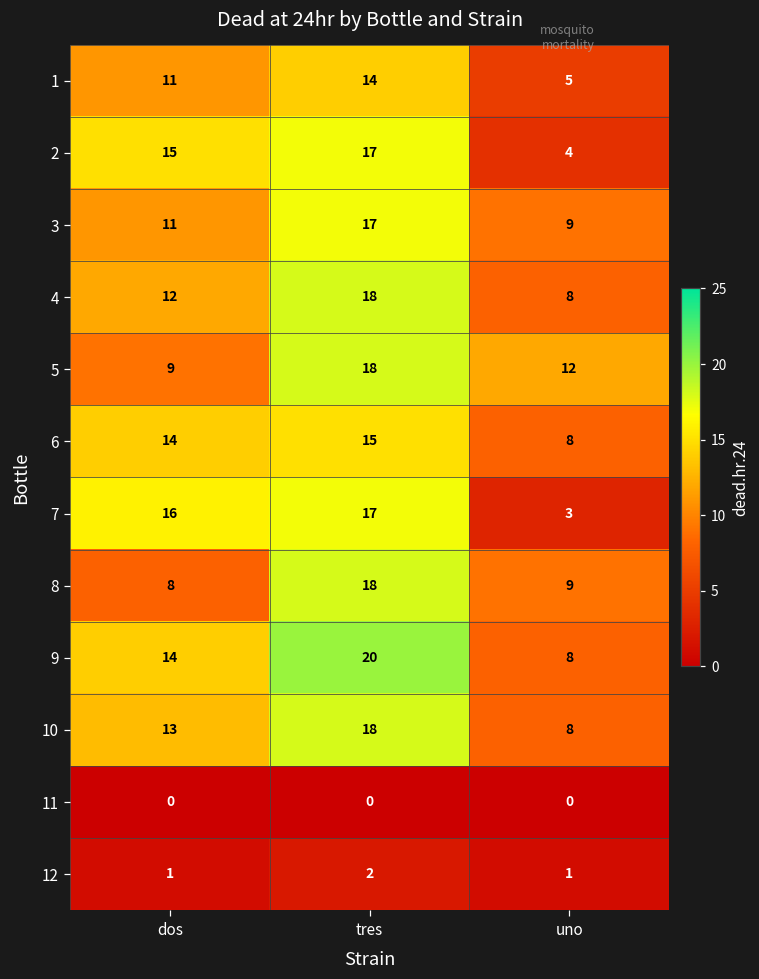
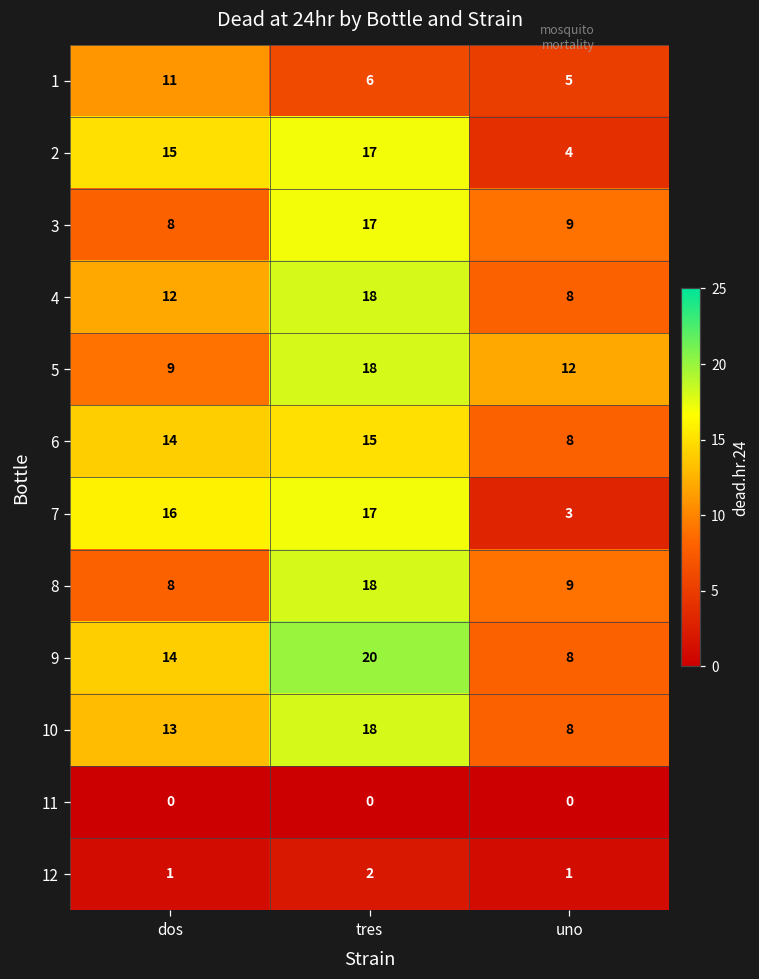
  {
    "1": {
      "dos": 11,
-     "tres": 14,
+     "tres": 6,
      "uno": 5
    },
    "2": {
      "dos": 15,
      "tres": 17,
      "uno": 4
    },
    "3": {
-     "dos": 11,
+     "dos": 8,
      "tres": 17,
      "uno": 9
    },
    "4": {
      "dos": 12,
      "tres": 18,
      "uno": 8
    },
    "5": {
      "dos": 9,
      "tres": 18,
      "uno": 12
    },
    "6": {
      "dos": 14,
      "tres": 15,
      "uno": 8
    },
    "7": {
      "dos": 16,
      "tres": 17,
      "uno": 3
    },
    "8": {
      "dos": 8,
      "tres": 18,
      "uno": 9
    },
    "9": {
      "dos": 14,
      "tres": 20,
      "uno": 8
    },
    "10": {
      "dos": 13,
      "tres": 18,
      "uno": 8
    },
    "11": {
      "dos": 0,
      "tres": 0,
      "uno": 0
    },
    "12": {
      "dos": 1,
      "tres": 2,
      "uno": 1
    }
  }
